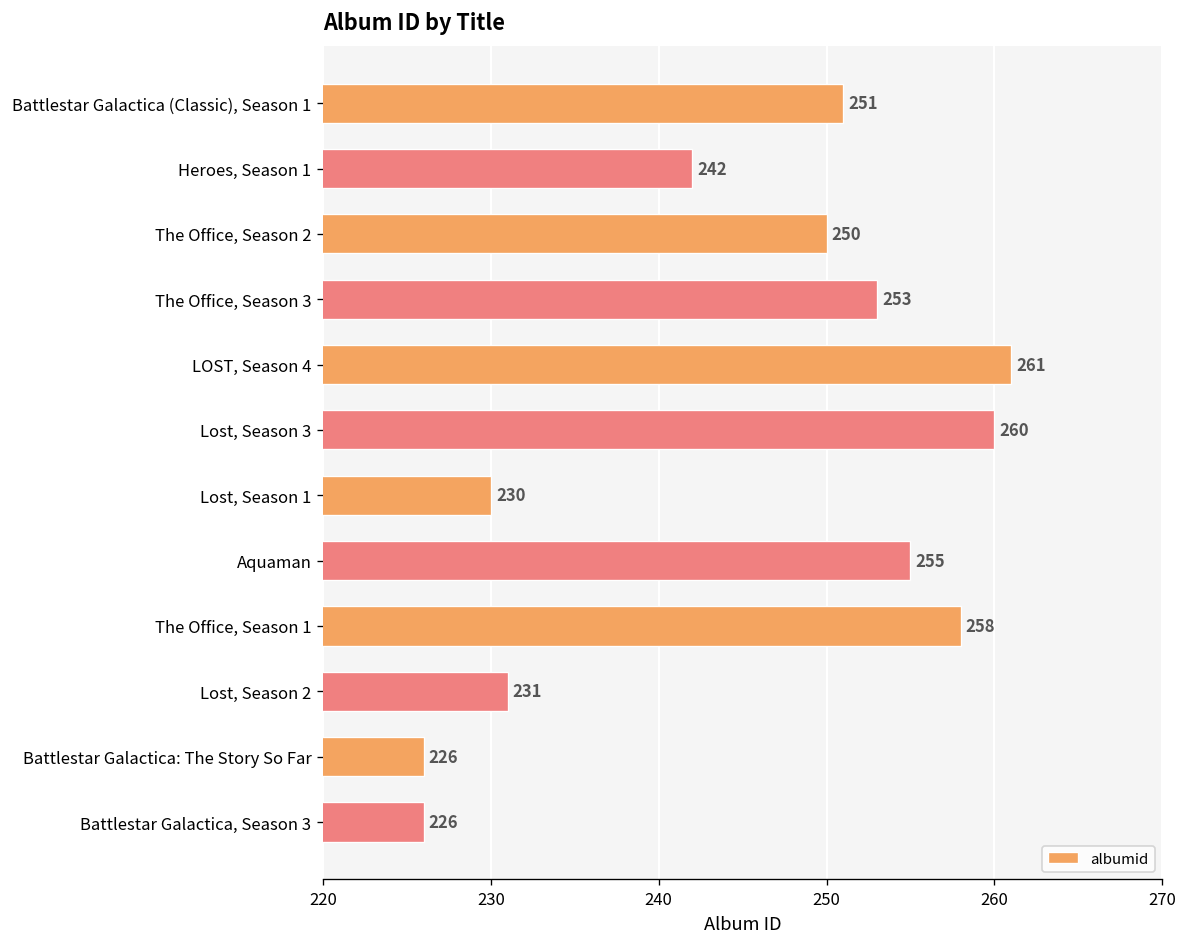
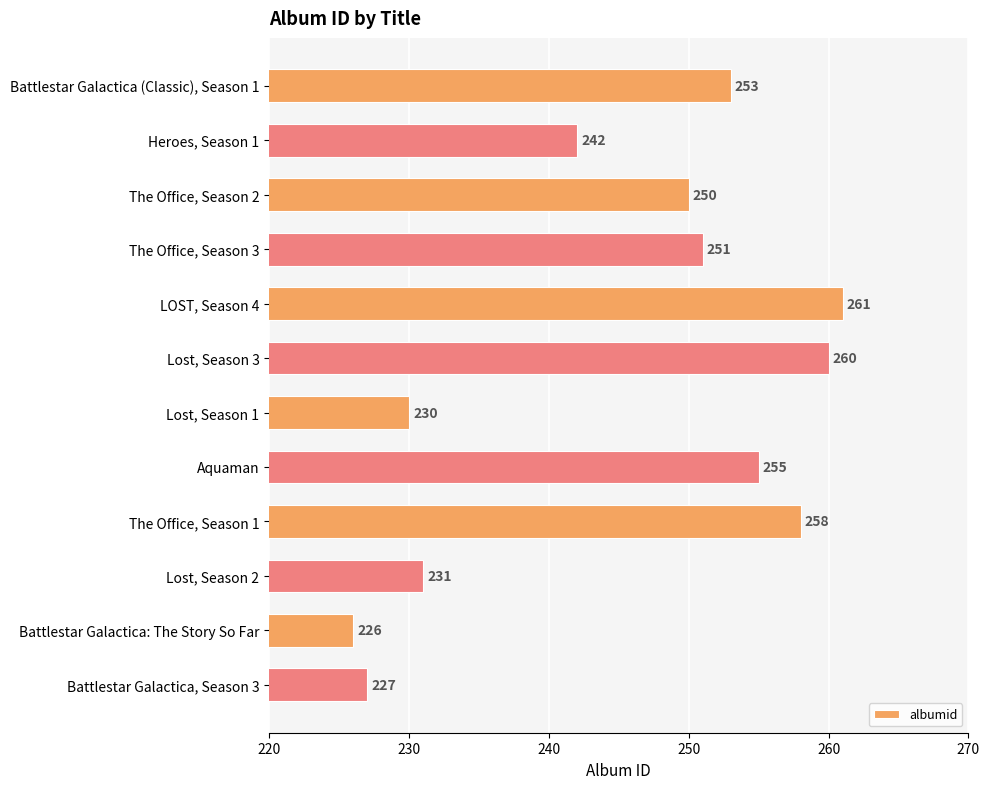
  {
-   "Battlestar Galactica (Classic), Season 1": 251,
+   "Battlestar Galactica (Classic), Season 1": 253,
    "Heroes, Season 1": 242,
    "The Office, Season 2": 250,
-   "The Office, Season 3": 253,
+   "The Office, Season 3": 251,
    "LOST, Season 4": 261,
    "Lost, Season 3": 260,
    "Lost, Season 1": 230,
    "Aquaman": 255,
    "The Office, Season 1": 258,
    "Lost, Season 2": 231,
    "Battlestar Galactica: The Story So Far": 226,
-   "Battlestar Galactica, Season 3": 226
+   "Battlestar Galactica, Season 3": 227
  }
